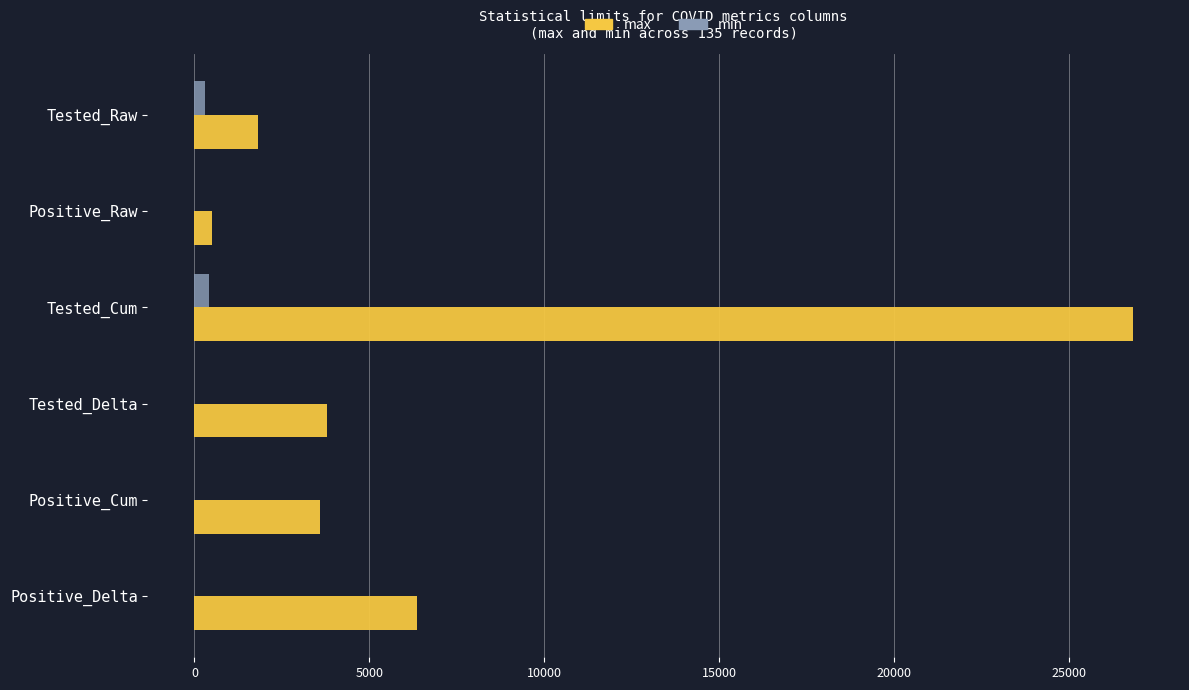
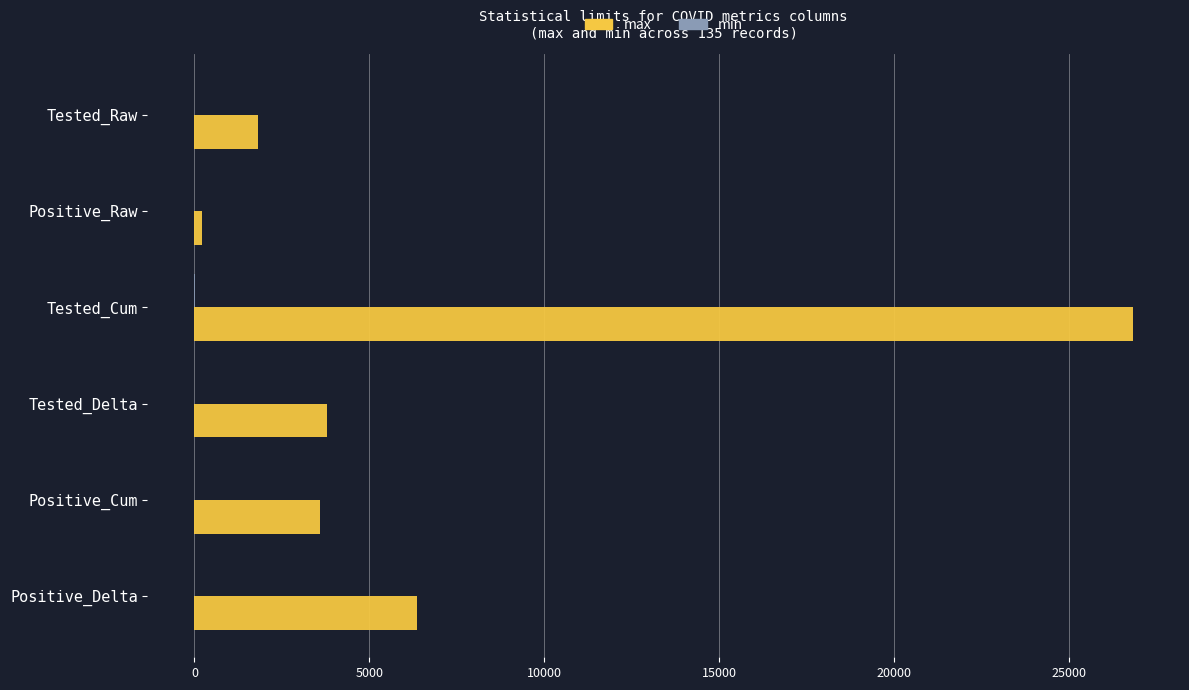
  {
    "max": {
      "Tested_Raw": 1800,
-     "Positive_Raw": 500,
+     "Positive_Raw": 200,
      "Tested_Cum": 26800,
      "Tested_Delta": 3800,
      "Positive_Cum": 3600,
      "Positive_Delta": 6400
    },
    "min": {
-     "Tested_Raw": 300,
+     "Tested_Raw": 0,
      "Positive_Raw": 0,
-     "Tested_Cum": 400,
+     "Tested_Cum": 0,
      "Positive_Cum": 0
    }
  }
